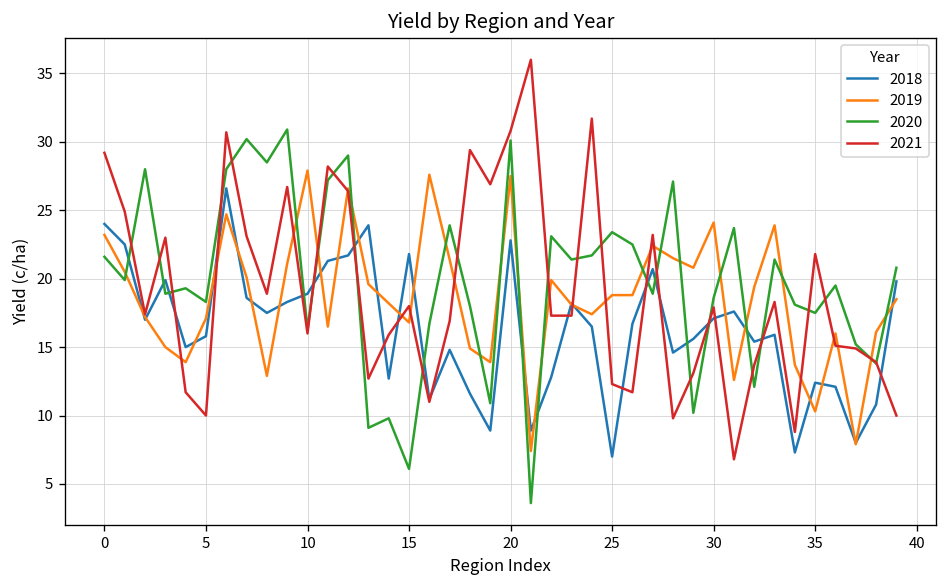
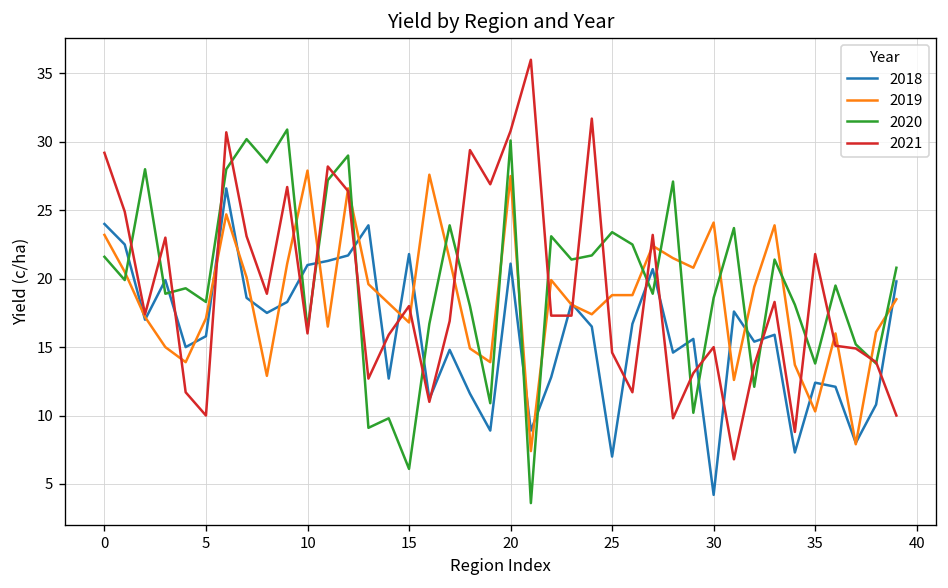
  {
    "2018": {
      "0": 24.0,
      "5": 15.8,
-     "10": 18.9,
+     "10": 21.0,
      "15": 21.8,
-     "20": 22.8,
+     "20": 21.1,
      "25": 7.0,
-     "30": 17.1,
+     "30": 4.2,
      "35": 12.4
    },
    "2019": {
      "0": 23.2,
      "5": 17.1,
      "10": 27.9,
      "15": 16.8,
      "20": 27.5,
      "25": 18.8,
      "30": 24.1,
      "35": 10.3
    },
    "2020": {
      "0": 21.6,
      "5": 18.3,
      "10": 16.3,
      "15": 6.1,
      "20": 30.1,
      "25": 23.4,
      "30": 18.6,
-     "35": 17.5
+     "35": 13.8
    },
    "2021": {
      "0": 29.2,
      "5": 10.0,
      "10": 16.0,
      "15": 18.0,
      "20": 30.8,
-     "25": 12.3,
-     "30": 17.9,
+     "25": 14.6,
+     "30": 15.0,
      "35": 21.8
    }
  }
